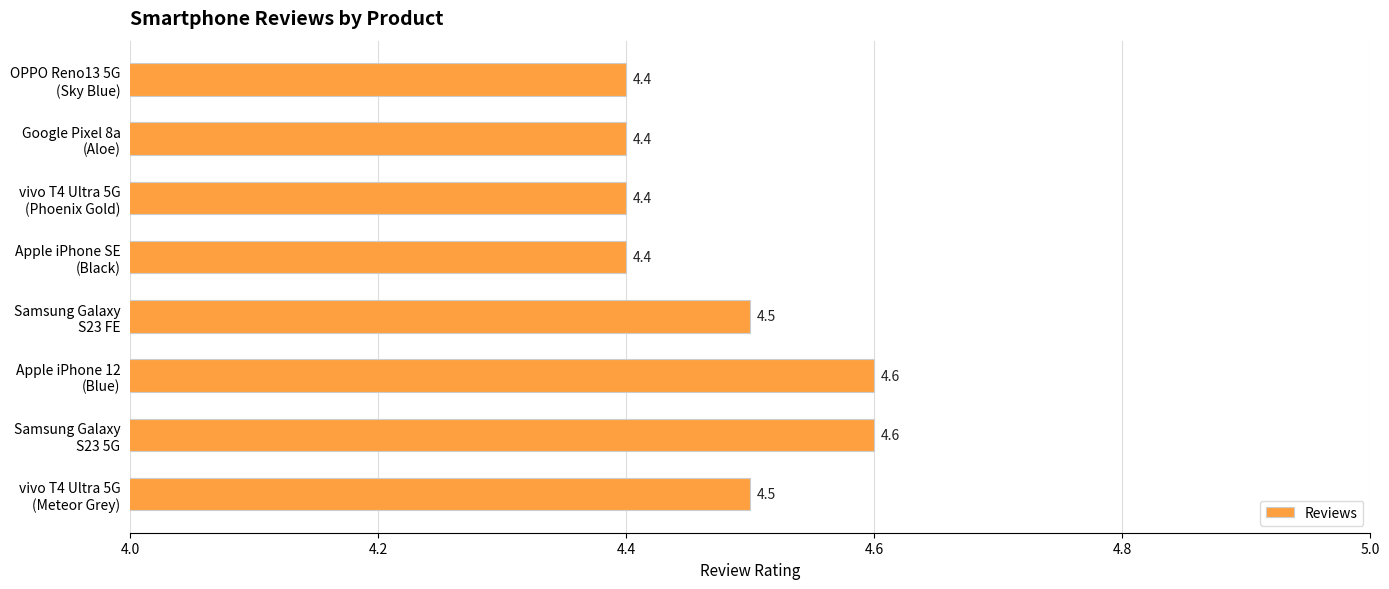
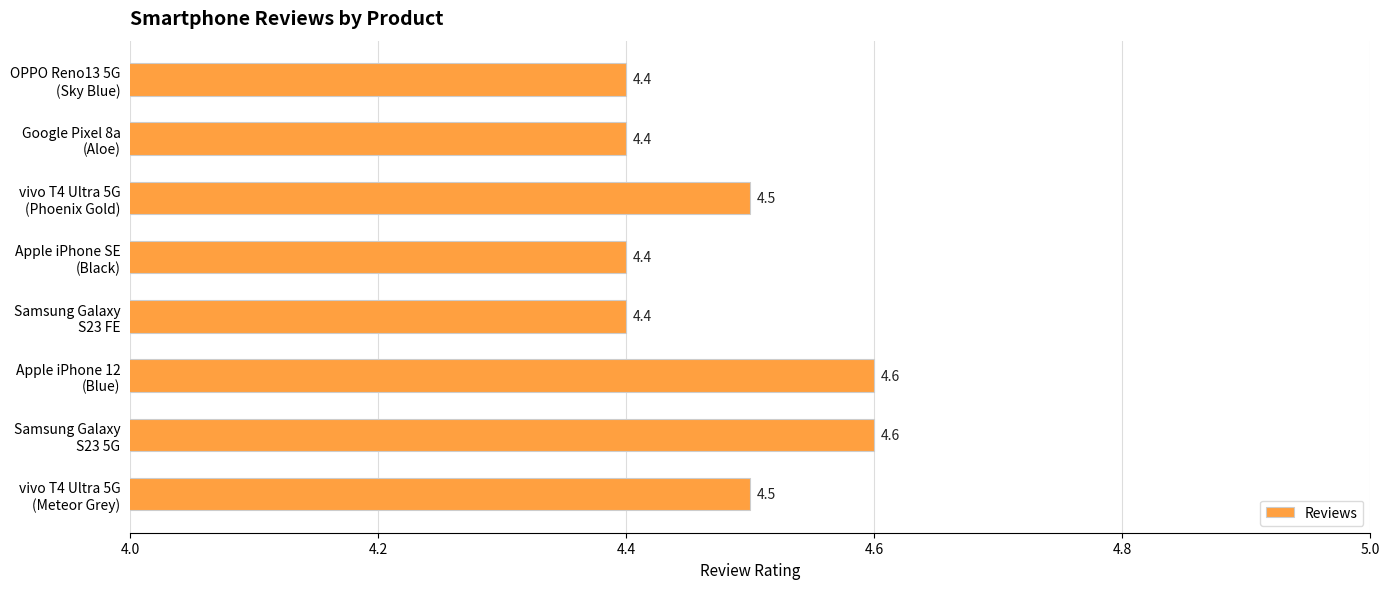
  {
    "OPPO Reno13 5G (Sky Blue)": 4.4,
    "Google Pixel 8a (Aloe)": 4.4,
-   "vivo T4 Ultra 5G (Phoenix Gold)": 4.4,
+   "vivo T4 Ultra 5G (Phoenix Gold)": 4.5,
    "Apple iPhone SE (Black)": 4.4,
-   "Samsung Galaxy S23 FE": 4.5,
+   "Samsung Galaxy S23 FE": 4.4,
    "Apple iPhone 12 (Blue)": 4.6,
    "Samsung Galaxy S23 5G": 4.6,
    "vivo T4 Ultra 5G (Meteor Grey)": 4.5
  }
